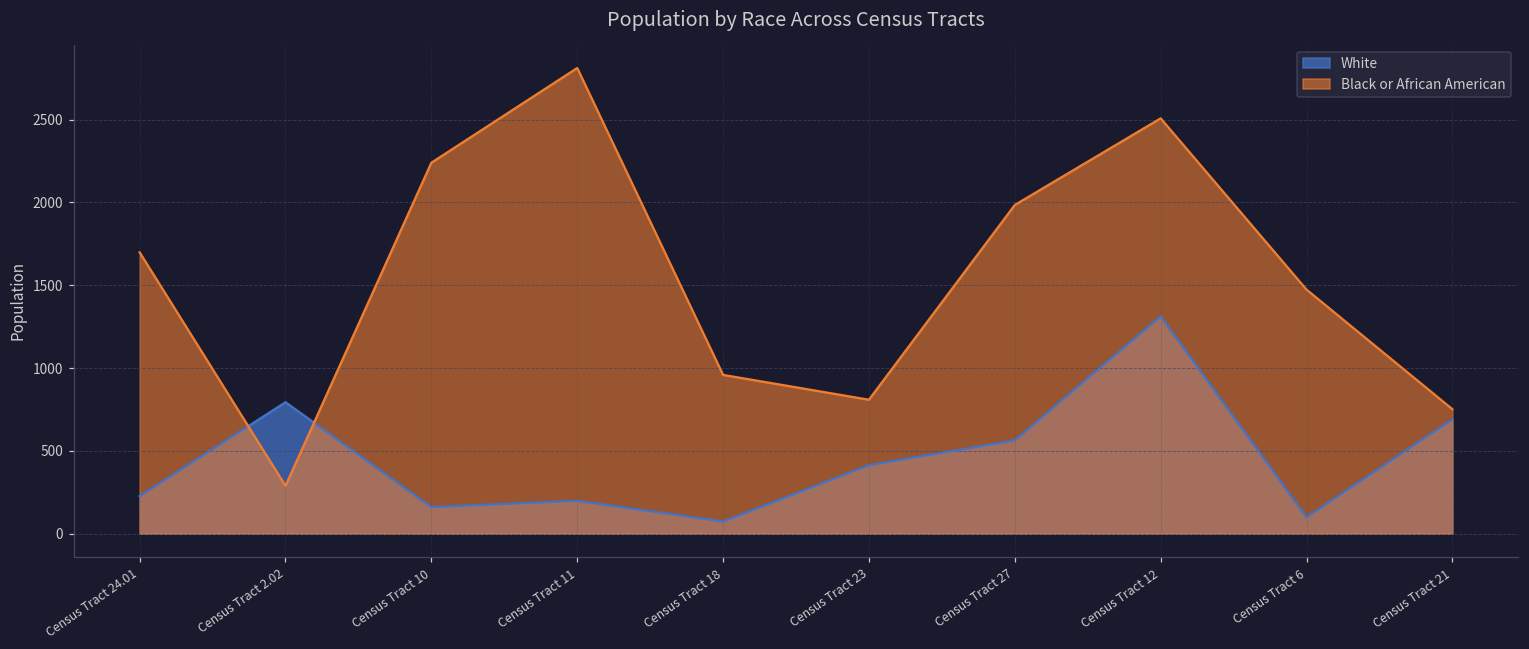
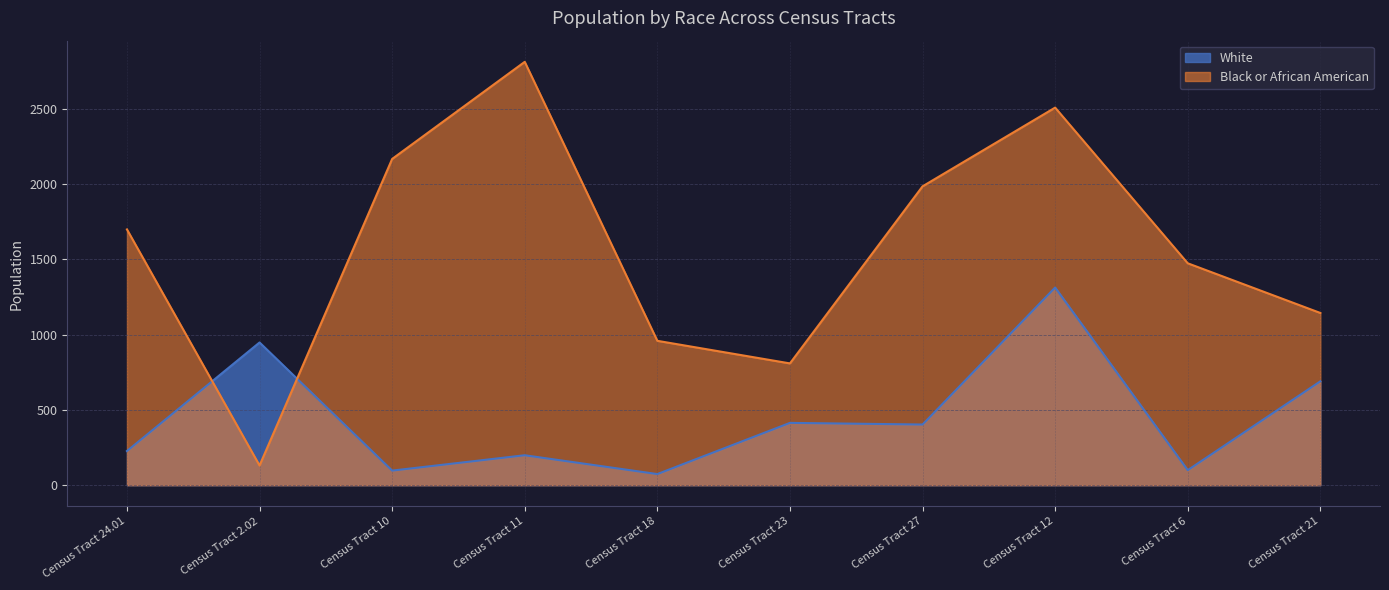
  {
    "White": {
      "Census Tract 24.01": 230,
-     "Census Tract 2.02": 790,
-     "Census Tract 10": 160,
+     "Census Tract 2.02": 950,
+     "Census Tract 10": 100,
      "Census Tract 11": 200,
      "Census Tract 18": 70,
      "Census Tract 23": 410,
-     "Census Tract 27": 560,
+     "Census Tract 27": 400,
      "Census Tract 12": 1310,
      "Census Tract 6": 100,
      "Census Tract 21": 690
    },
    "Black or African American": {
      "Census Tract 24.01": 1700,
-     "Census Tract 2.02": 290,
-     "Census Tract 10": 2240,
+     "Census Tract 2.02": 130,
+     "Census Tract 10": 2170,
      "Census Tract 11": 2810,
      "Census Tract 18": 960,
      "Census Tract 23": 810,
      "Census Tract 27": 1990,
      "Census Tract 12": 2510,
      "Census Tract 6": 1470,
-     "Census Tract 21": 750
+     "Census Tract 21": 1140
    }
  }
